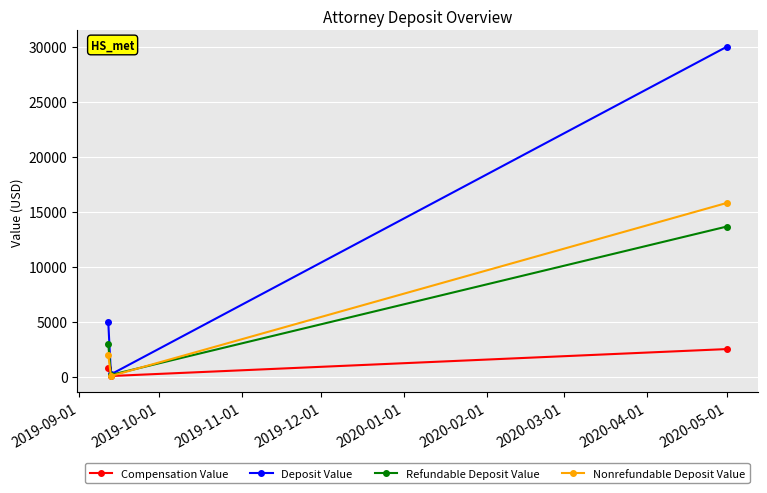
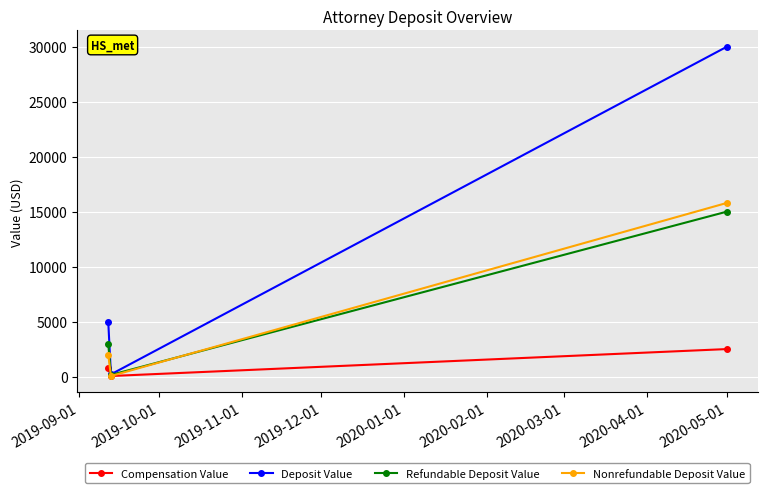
  {
    "Compensation Value": {
      "2020-05-01": 2500
    },
    "Deposit Value": {
      "2020-05-01": 30000
    },
    "Refundable Deposit Value": {
-     "2020-05-01": 13600
+     "2020-05-01": 15000
    },
    "Nonrefundable Deposit Value": {
      "2020-05-01": 15800
    }
  }
